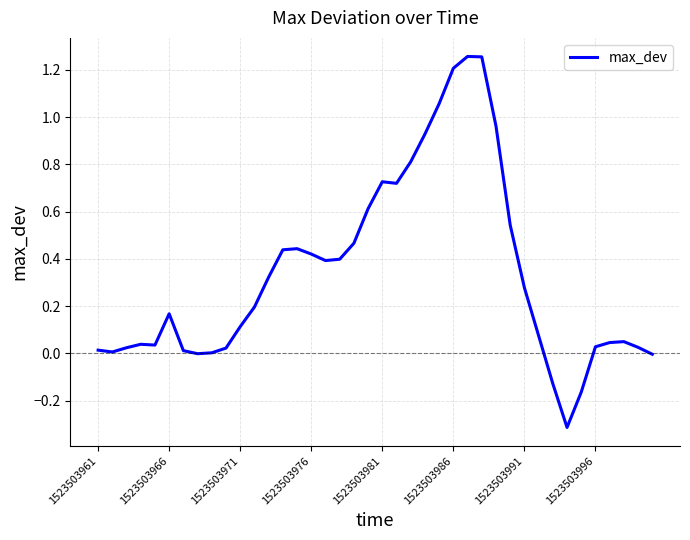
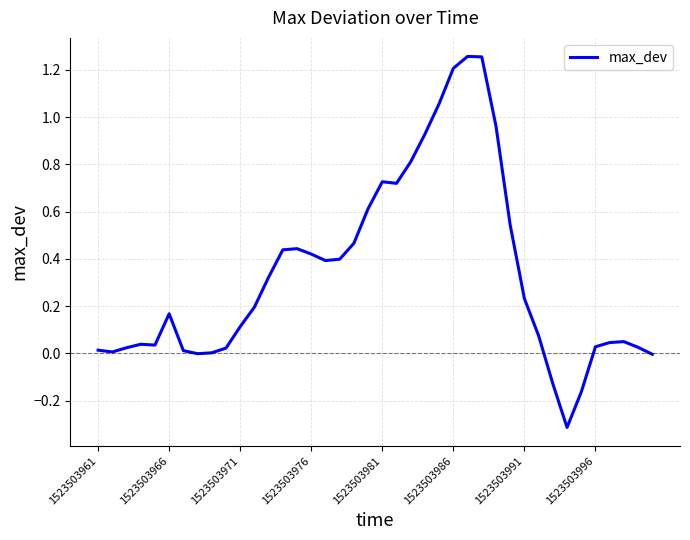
  {
    "1523503961": 0.01,
    "1523503966": 0.17,
    "1523503971": 0.11,
    "1523503976": 0.42,
    "1523503981": 0.73,
    "1523503986": 1.21,
-   "1523503991": 0.28,
+   "1523503991": 0.23,
    "1523503996": 0.03
  }
